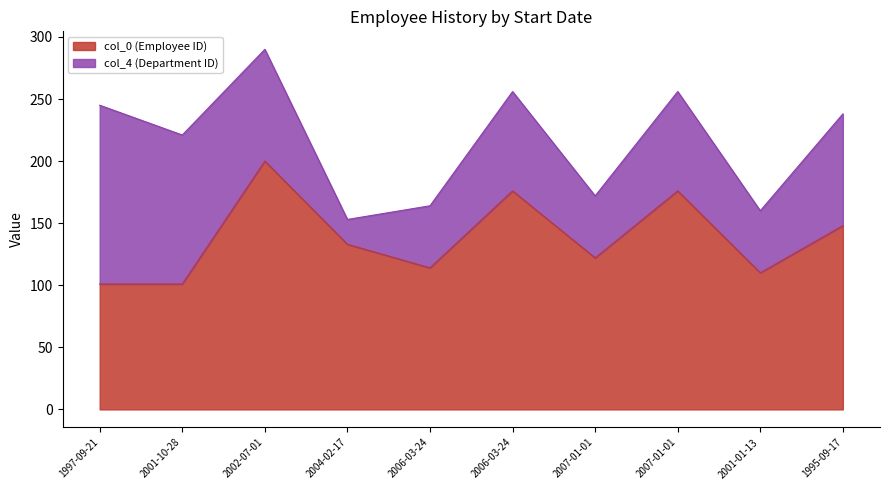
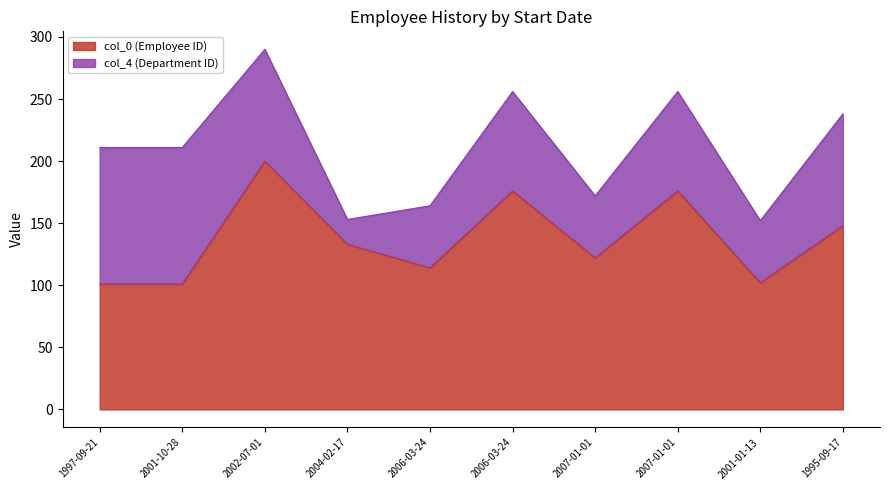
  {
    "col_0 (Employee ID)": {
      "1997-09-21": 101,
      "2001-10-28": 101,
      "2002-07-01": 200,
      "2004-02-17": 133,
-     "2001-01-13": 110,
+     "2001-01-13": 102,
      "1995-09-17": 148
    },
    "col_4 (Department ID)": {
-     "1997-09-21": 144,
-     "2001-10-28": 120,
+     "1997-09-21": 110,
+     "2001-10-28": 110,
      "2002-07-01": 90,
      "2004-02-17": 20,
      "2001-01-13": 50,
      "1995-09-17": 90
    }
  }
